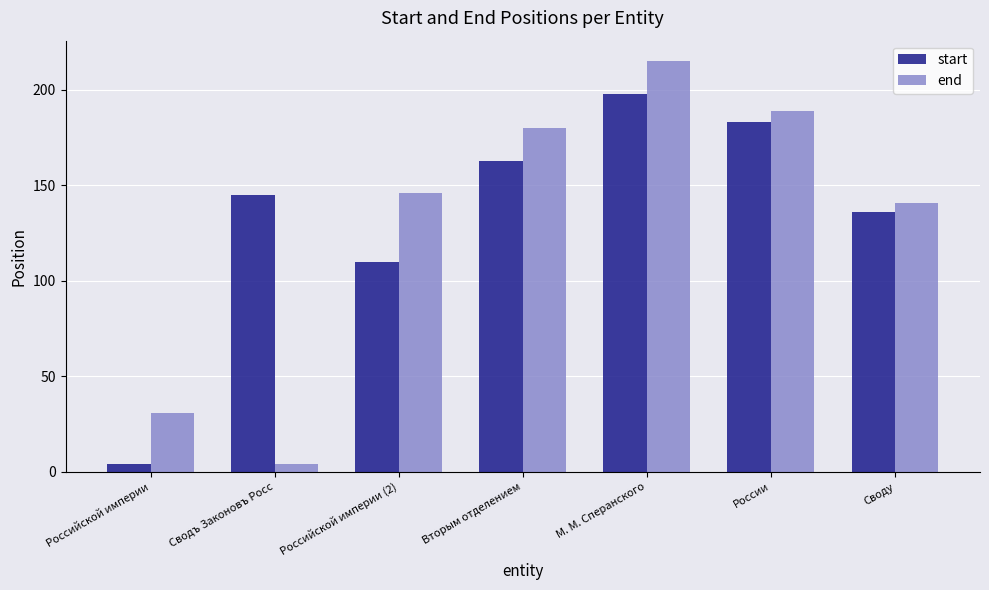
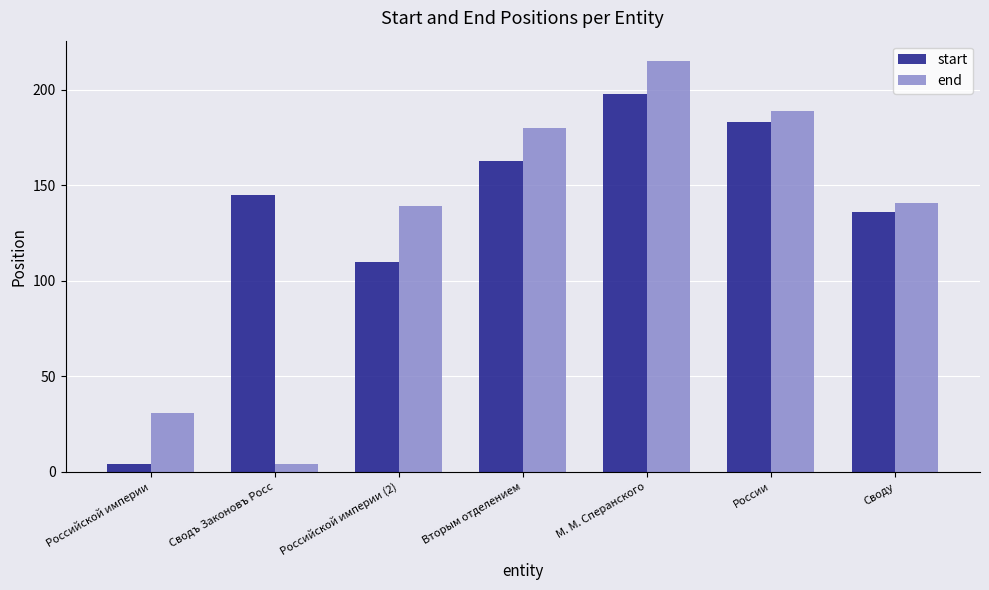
  {
    "start": {
      "Российской империи": 4,
      "Сводъ Законовъ Росс": 145,
      "Российской империи (2)": 110,
      "Вторым отделением": 163,
      "М. М. Сперанского": 198,
      "России": 183,
      "Своду": 136
    },
    "end": {
      "Российской империи": 31,
      "Сводъ Законовъ Росс": 4,
-     "Российской империи (2)": 146,
+     "Российской империи (2)": 139,
      "Вторым отделением": 180,
      "М. М. Сперанского": 215,
      "России": 189,
      "Своду": 141
    }
  }
